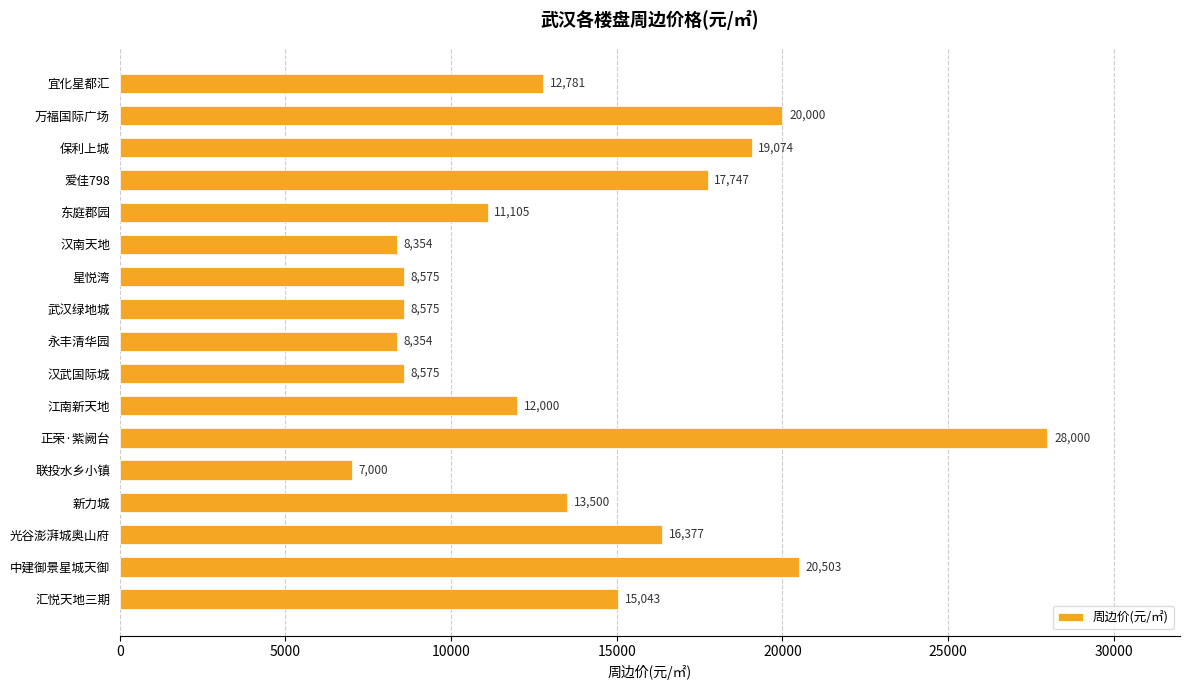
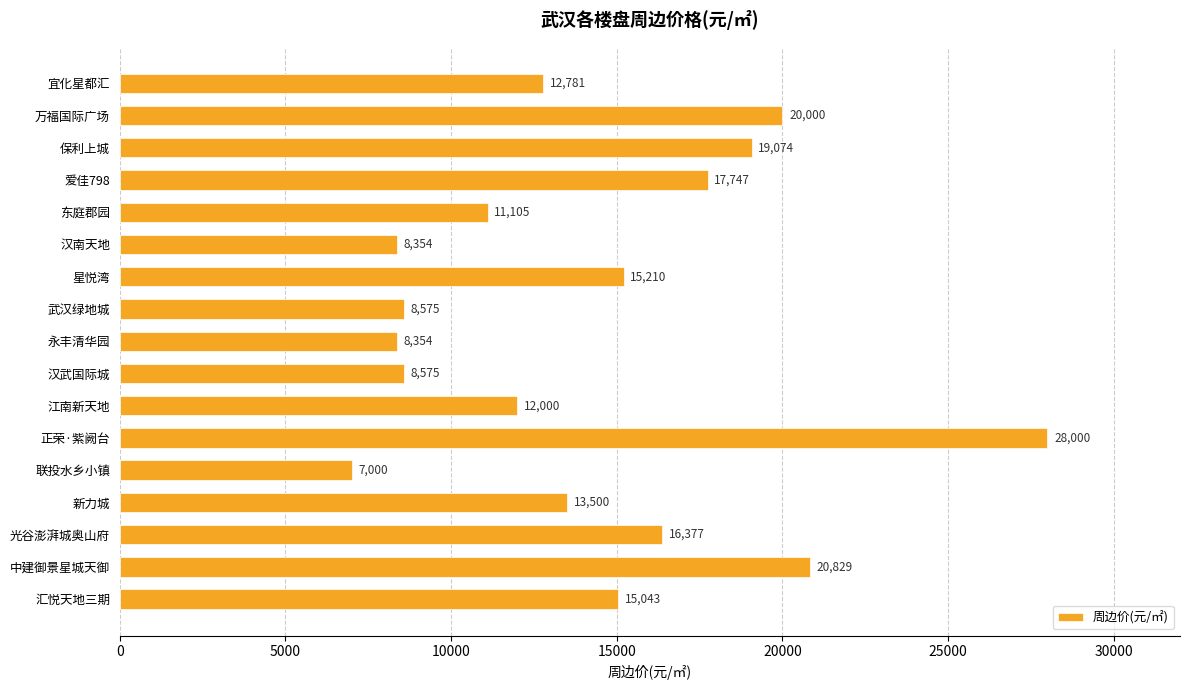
  {
    "宜化星都汇": "12,781",
    "万福国际广场": "20,000",
    "保利上城": "19,074",
    "爱佳798": "17,747",
    "东庭郡园": "11,105",
    "汉南天地": "8,354",
-   "星悦湾": "8,575",
+   "星悦湾": "15,210",
    "武汉绿地城": "8,575",
    "永丰清华园": "8,354",
    "汉武国际城": "8,575",
    "江南新天地": "12,000",
    "正荣·紫阙台": "28,000",
    "联投水乡小镇": "7,000",
    "新力城": "13,500",
    "光谷澎湃城奥山府": "16,377",
-   "中建御景星城天御": "20,503",
+   "中建御景星城天御": "20,829",
    "汇悦天地三期": "15,043"
  }
